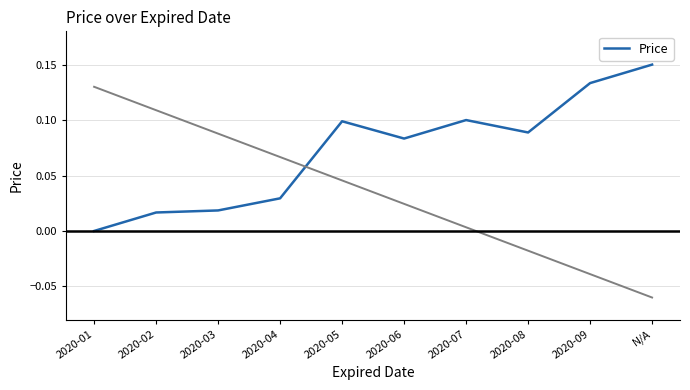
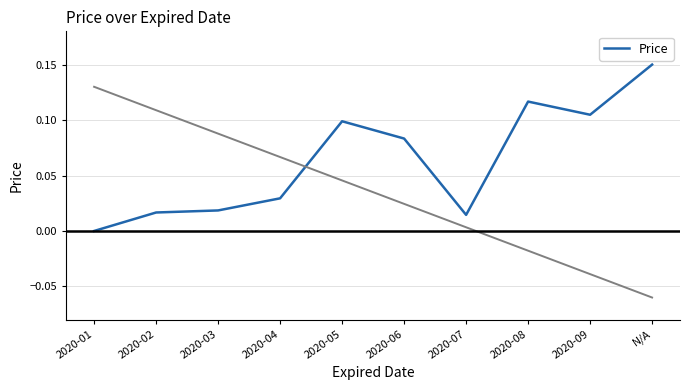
  {
    "Price": {
      "2020-01": 0.000,
      "2020-02": 0.017,
      "2020-03": 0.019,
      "2020-04": 0.029,
      "2020-05": 0.099,
      "2020-06": 0.083,
-     "2020-07": 0.100,
-     "2020-08": 0.089,
-     "2020-09": 0.133,
+     "2020-07": 0.015,
+     "2020-08": 0.117,
+     "2020-09": 0.105,
      "N/A": 0.150
    }
  }
